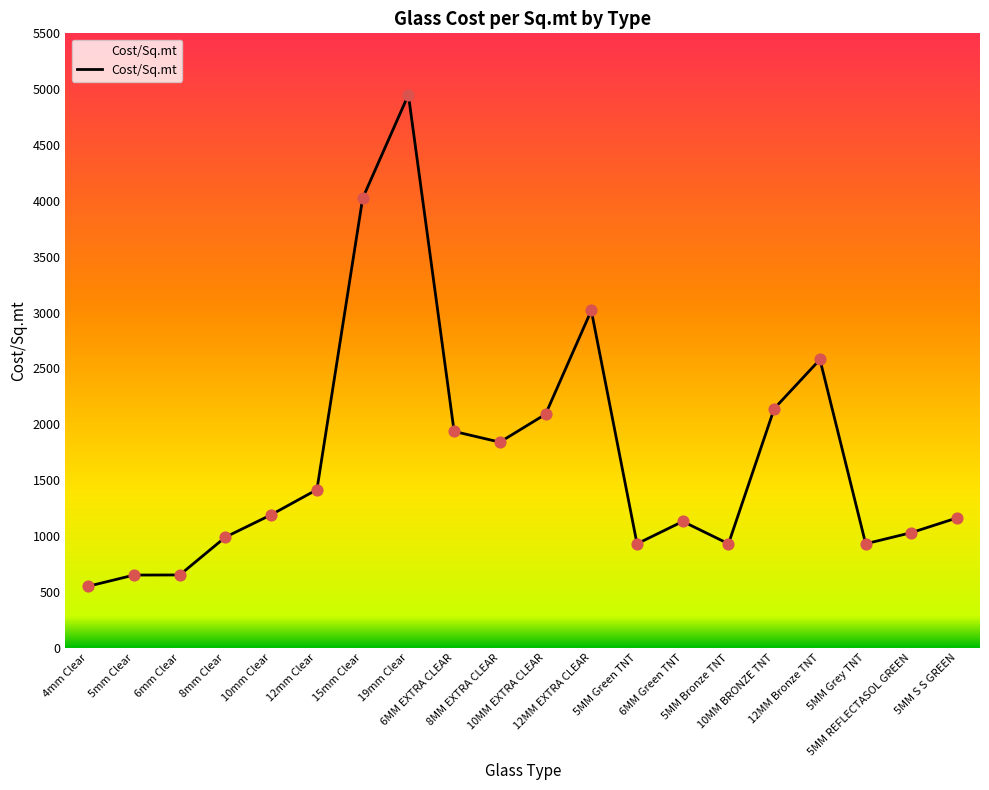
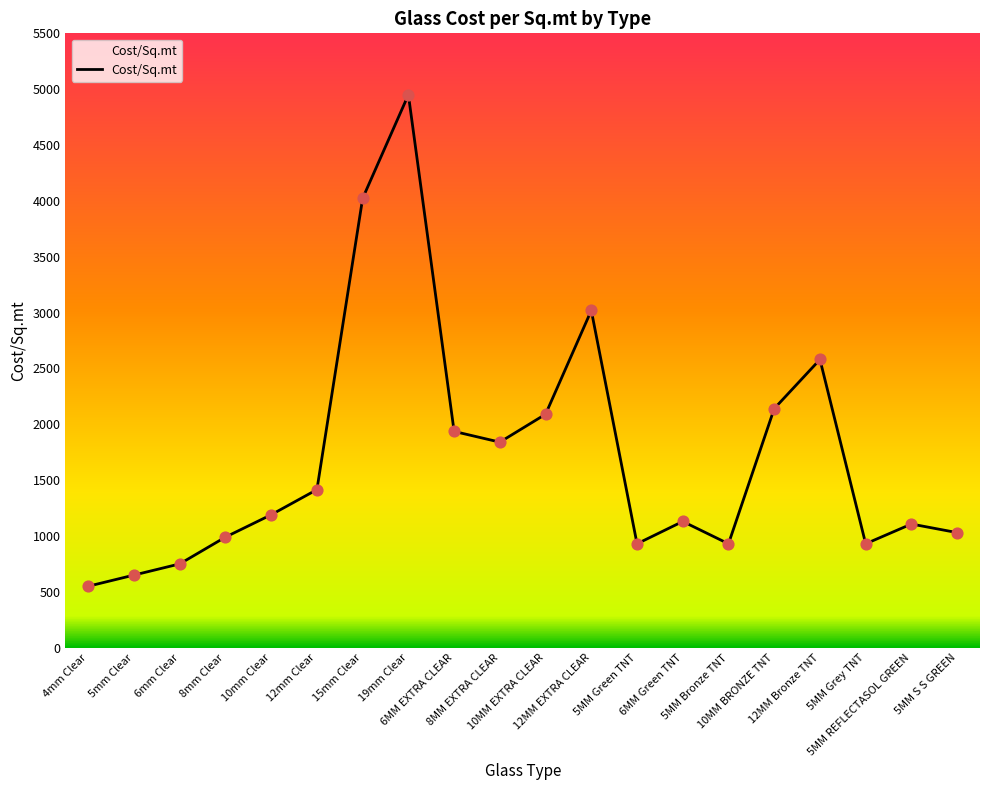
  {
    "4mm Clear": 550,
    "5mm Clear": 650,
-   "6mm Clear": 650,
+   "6mm Clear": 750,
    "8mm Clear": 990,
    "10mm Clear": 1190,
    "12mm Clear": 1420,
    "15mm Clear": 4020,
    "19mm Clear": 4950,
    "6MM EXTRA CLEAR": 1940,
    "8MM EXTRA CLEAR": 1840,
    "10MM EXTRA CLEAR": 2090,
    "12MM EXTRA CLEAR": 3020,
    "5MM Green TNT": 930,
    "6MM Green TNT": 1130,
    "5MM Bronze TNT": 930,
    "10MM BRONZE TNT": 2140,
    "12MM Bronze TNT": 2580,
    "5MM Grey TNT": 930,
-   "5MM REFLECTASOL GREEN": 1030,
-   "5MM S S GREEN": 1160
+   "5MM REFLECTASOL GREEN": 1110,
+   "5MM S S GREEN": 1030
  }
